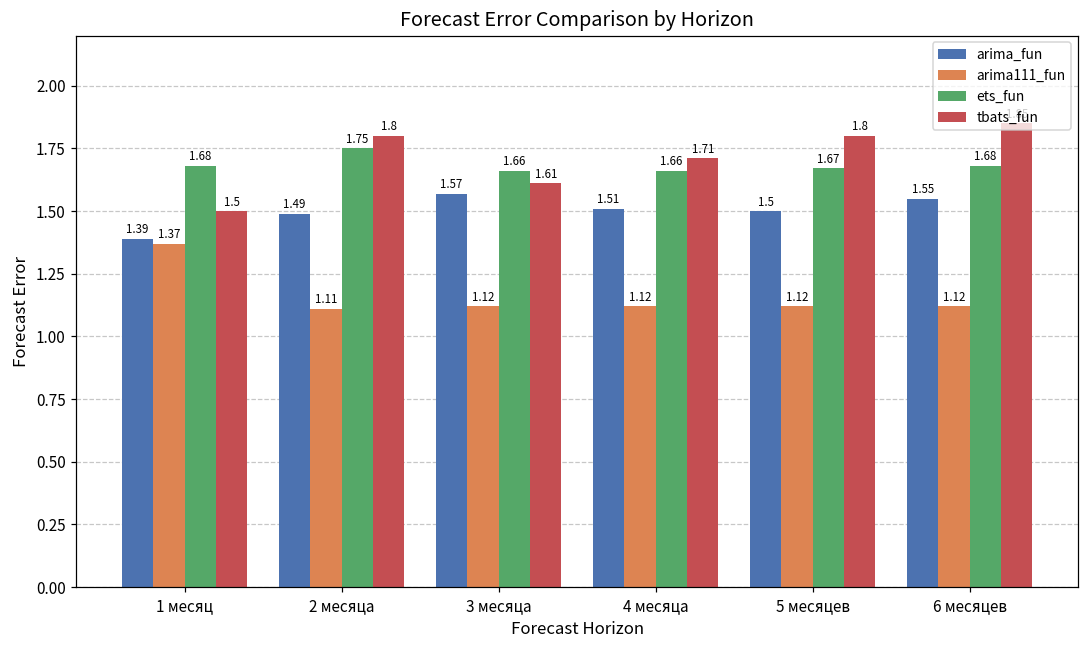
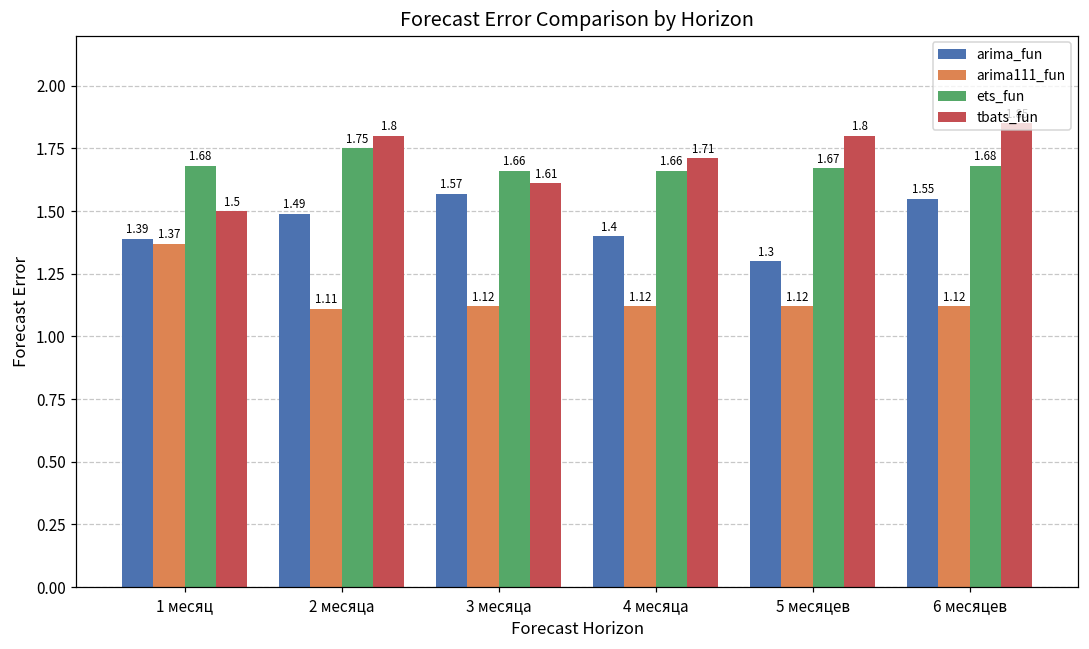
  {
    "arima_fun": {
      "1 месяц": 1.39,
      "2 месяца": 1.49,
      "3 месяца": 1.57,
-     "4 месяца": 1.51,
-     "5 месяцев": 1.5,
+     "4 месяца": 1.4,
+     "5 месяцев": 1.3,
      "6 месяцев": 1.55
    },
    "ets_fun": {
      "1 месяц": 1.68,
      "2 месяца": 1.75,
      "3 месяца": 1.66,
      "4 месяца": 1.66,
      "5 месяцев": 1.67,
      "6 месяцев": 1.68
    }
  }
